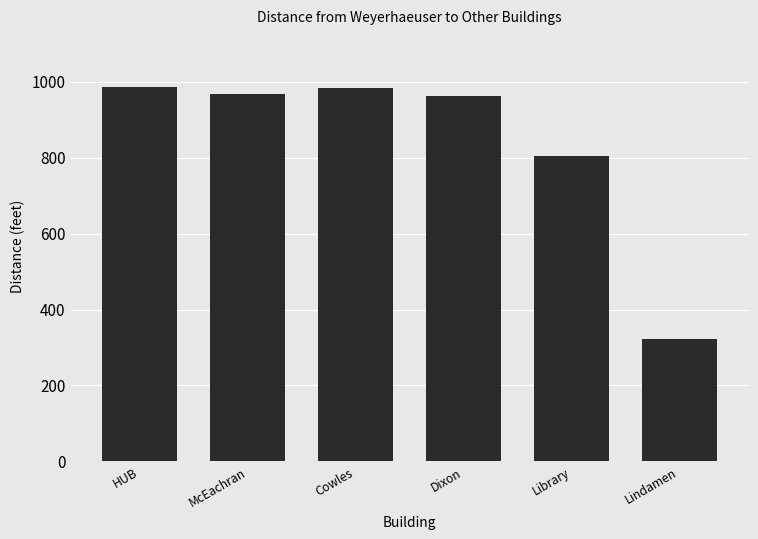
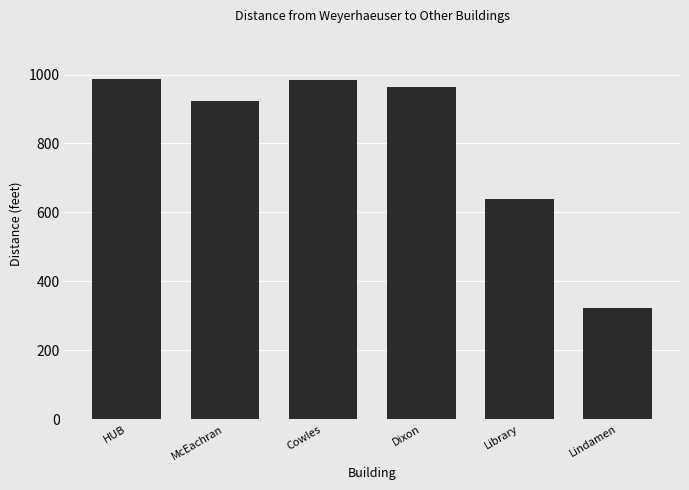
  {
    "HUB": 990,
-   "McEachran": 970,
+   "McEachran": 920,
    "Cowles": 980,
    "Dixon": 960,
-   "Library": 800,
+   "Library": 640,
    "Lindamen": 320
  }
